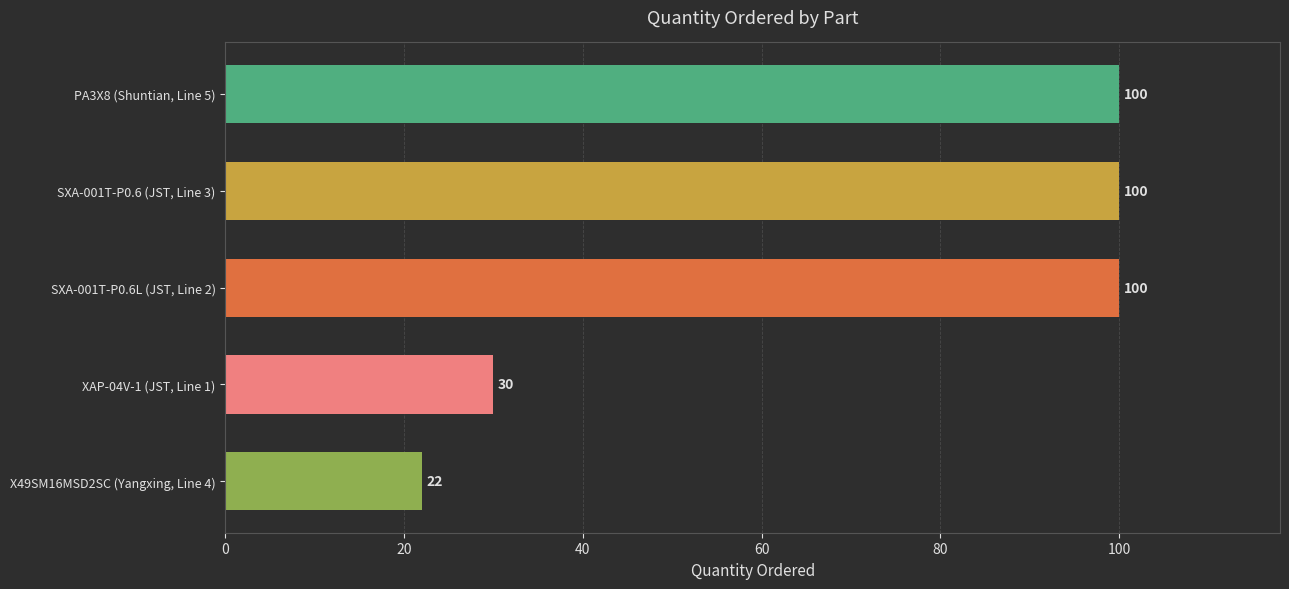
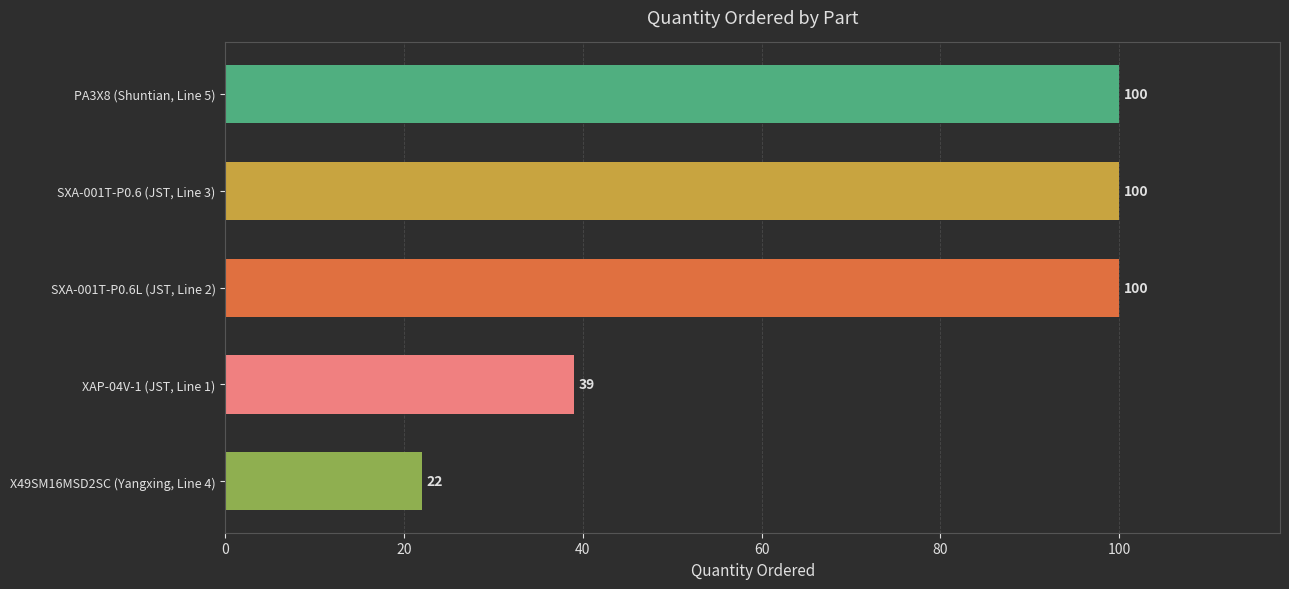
  {
    "PA3X8 (Shuntian, Line 5)": 100,
    "SXA-001T-P0.6 (JST, Line 3)": 100,
    "SXA-001T-P0.6L (JST, Line 2)": 100,
-   "XAP-04V-1 (JST, Line 1)": 30,
+   "XAP-04V-1 (JST, Line 1)": 39,
    "X49SM16MSD2SC (Yangxing, Line 4)": 22
  }
